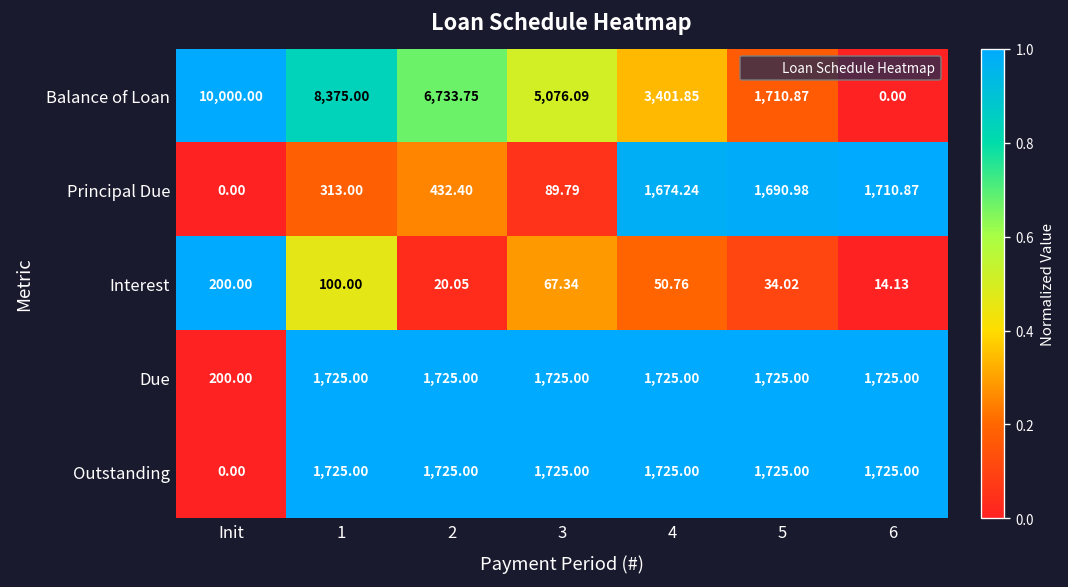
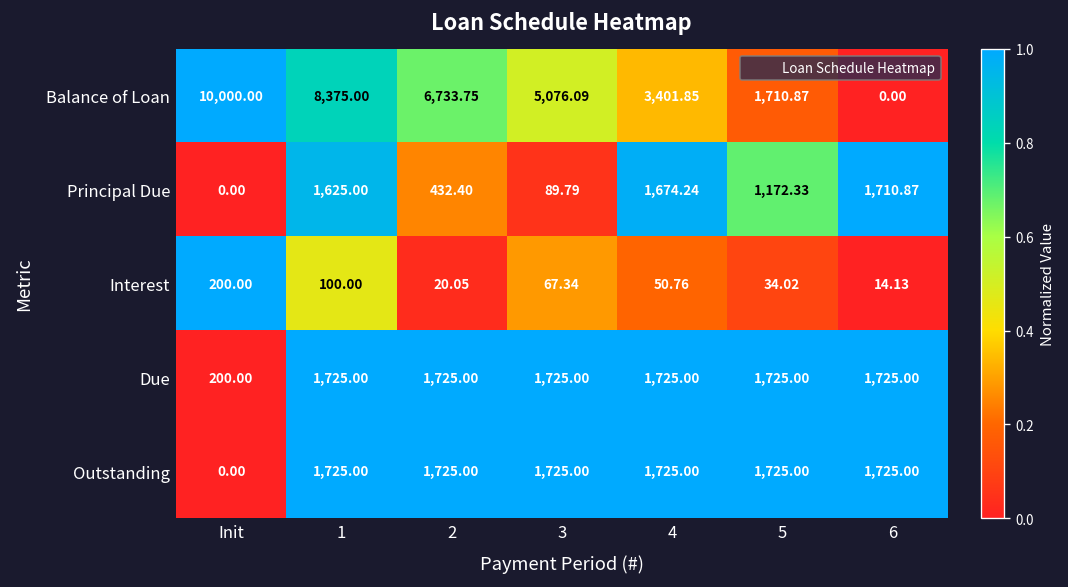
  {
    "Balance of Loan": {
      "Init": "10,000.00",
      "1": "8,375.00",
      "2": "6,733.75",
      "3": "5,076.09",
      "4": "3,401.85",
      "5": "1,710.87",
      "6": "0.00"
    },
    "Principal Due": {
      "Init": "0.00",
-     "1": "313.00",
+     "1": "1,625.00",
      "2": "432.40",
      "3": "89.79",
      "4": "1,674.24",
-     "5": "1,690.98",
+     "5": "1,172.33",
      "6": "1,710.87"
    },
    "Interest": {
      "Init": "200.00",
      "1": "100.00",
      "2": "20.05",
      "3": "67.34",
      "4": "50.76",
      "5": "34.02",
      "6": "14.13"
    },
    "Due": {
      "Init": "200.00",
      "1": "1,725.00",
      "2": "1,725.00",
      "3": "1,725.00",
      "4": "1,725.00",
      "5": "1,725.00",
      "6": "1,725.00"
    },
    "Outstanding": {
      "Init": "0.00",
      "1": "1,725.00",
      "2": "1,725.00",
      "3": "1,725.00",
      "4": "1,725.00",
      "5": "1,725.00",
      "6": "1,725.00"
    }
  }
